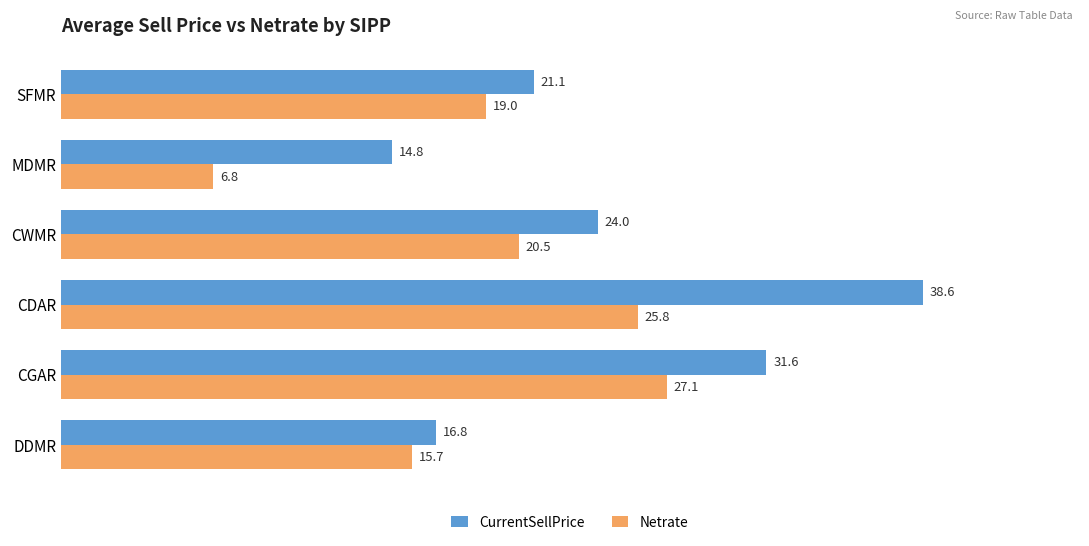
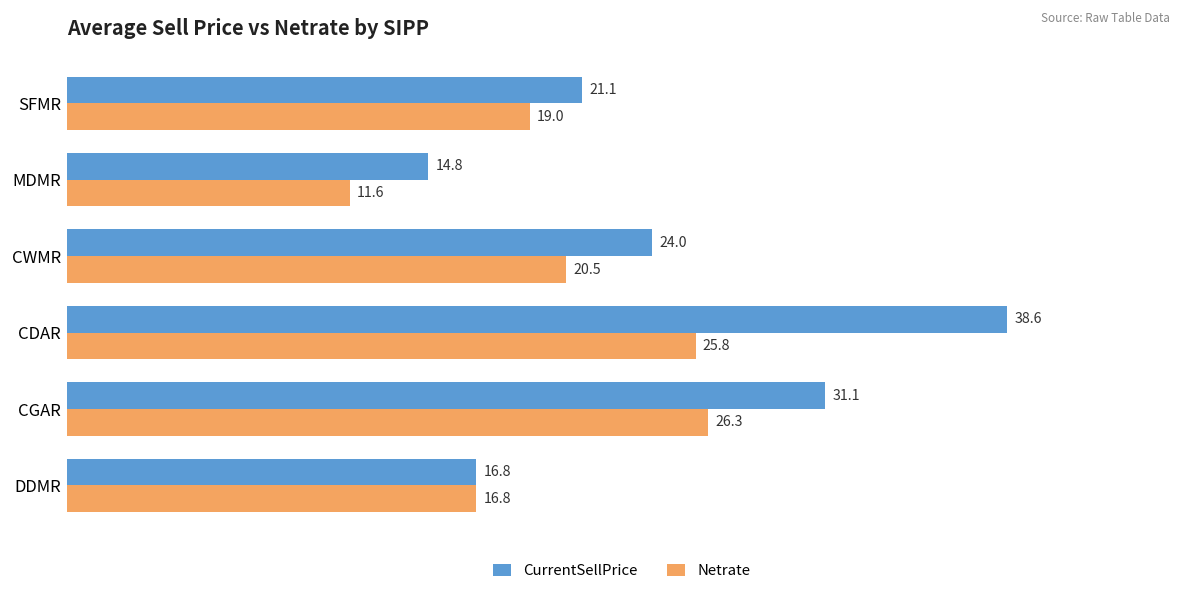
  {
    "CurrentSellPrice": {
      "SFMR": 21.1,
      "MDMR": 14.8,
      "CWMR": 24.0,
      "CDAR": 38.6,
-     "CGAR": 31.6,
+     "CGAR": 31.1,
      "DDMR": 16.8
    },
    "Netrate": {
      "SFMR": 19.0,
-     "MDMR": 6.8,
+     "MDMR": 11.6,
      "CWMR": 20.5,
      "CDAR": 25.8,
-     "CGAR": 27.1,
-     "DDMR": 15.7
+     "CGAR": 26.3,
+     "DDMR": 16.8
    }
  }
